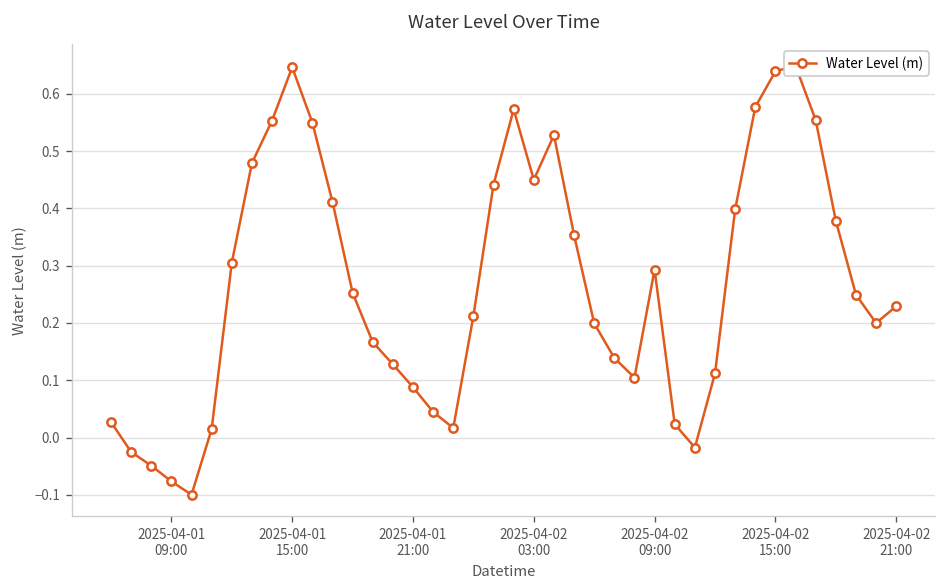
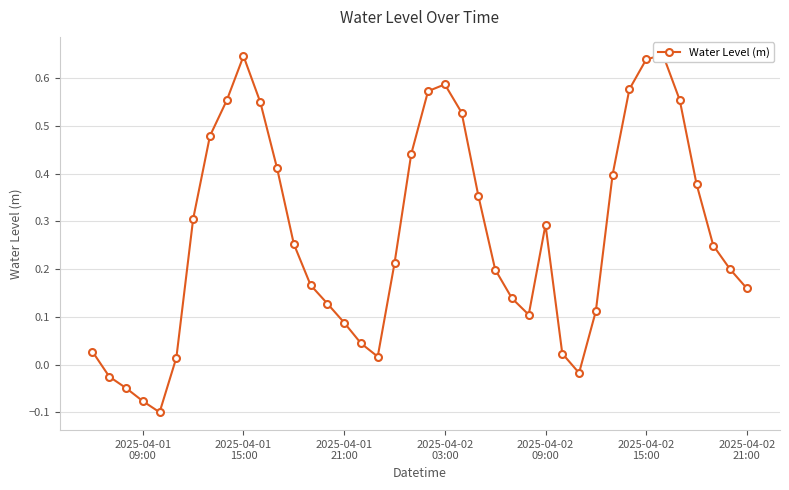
  {
    "2025-04-01 09:00": -0.08,
    "2025-04-01 15:00": 0.65,
    "2025-04-01 21:00": 0.09,
-   "2025-04-02 03:00": 0.45,
+   "2025-04-02 03:00": 0.59,
    "2025-04-02 09:00": 0.29,
    "2025-04-02 15:00": 0.64,
-   "2025-04-02 21:00": 0.23
+   "2025-04-02 21:00": 0.16
  }
